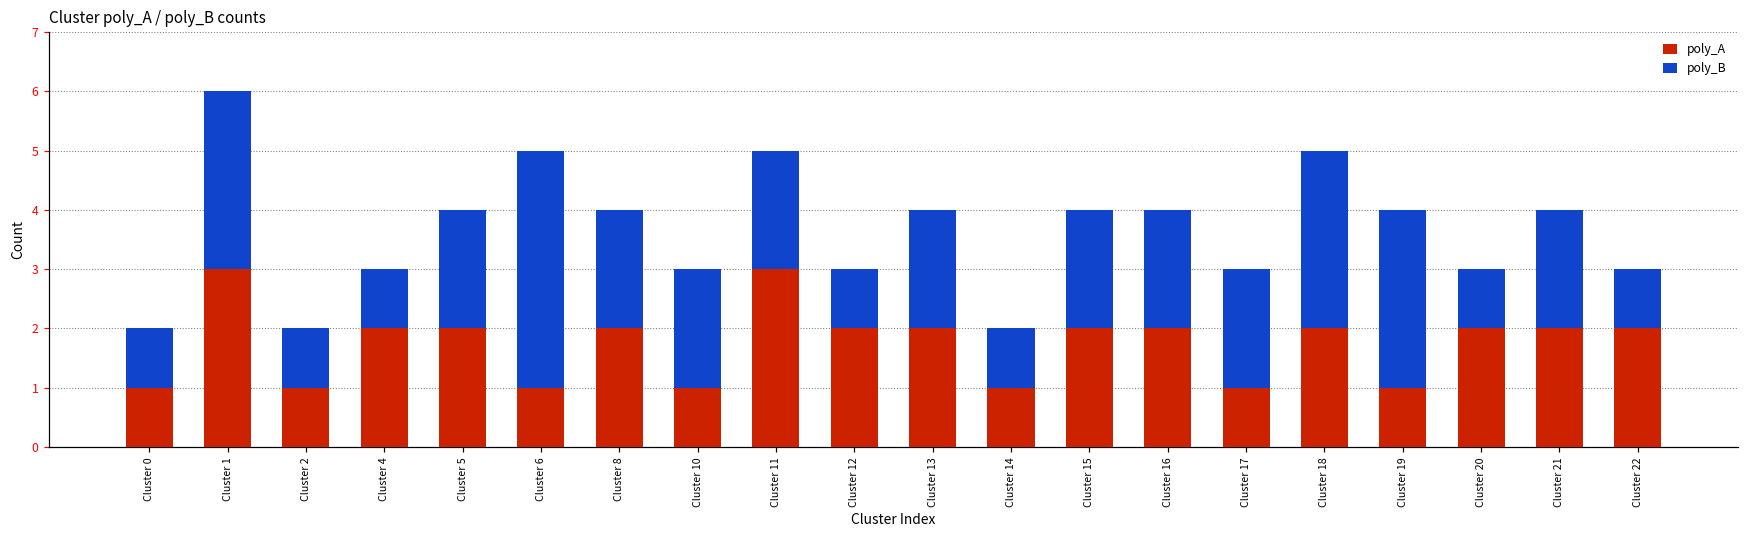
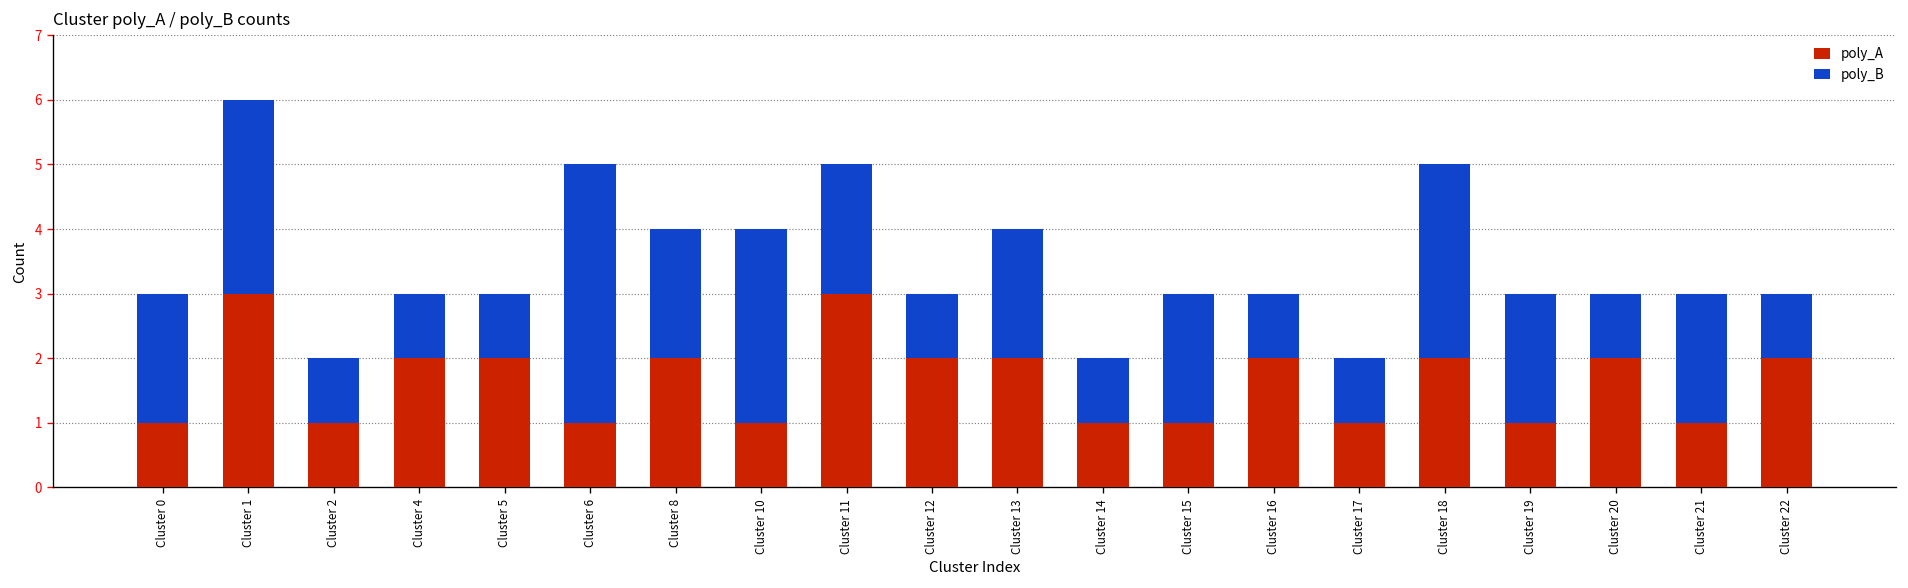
  {
    "poly_A": {
      "Cluster 0": 1,
      "Cluster 1": 3,
      "Cluster 2": 1,
      "Cluster 4": 2,
      "Cluster 5": 2,
      "Cluster 6": 1,
      "Cluster 8": 2,
      "Cluster 10": 1,
      "Cluster 11": 3,
      "Cluster 12": 2,
      "Cluster 13": 2,
      "Cluster 14": 1,
-     "Cluster 15": 2,
+     "Cluster 15": 1,
      "Cluster 16": 2,
      "Cluster 17": 1,
      "Cluster 18": 2,
      "Cluster 19": 1,
      "Cluster 20": 2,
-     "Cluster 21": 2,
+     "Cluster 21": 1,
      "Cluster 22": 2
    },
    "poly_B": {
-     "Cluster 0": 1,
+     "Cluster 0": 2,
      "Cluster 1": 3,
      "Cluster 2": 1,
      "Cluster 4": 1,
-     "Cluster 5": 2,
+     "Cluster 5": 1,
      "Cluster 6": 4,
      "Cluster 8": 2,
-     "Cluster 10": 2,
+     "Cluster 10": 3,
      "Cluster 11": 2,
      "Cluster 12": 1,
      "Cluster 13": 2,
      "Cluster 14": 1,
      "Cluster 15": 2,
-     "Cluster 16": 2,
-     "Cluster 17": 2,
+     "Cluster 16": 1,
+     "Cluster 17": 1,
      "Cluster 18": 3,
-     "Cluster 19": 3,
+     "Cluster 19": 2,
      "Cluster 20": 1,
      "Cluster 21": 2,
      "Cluster 22": 1
    }
  }
